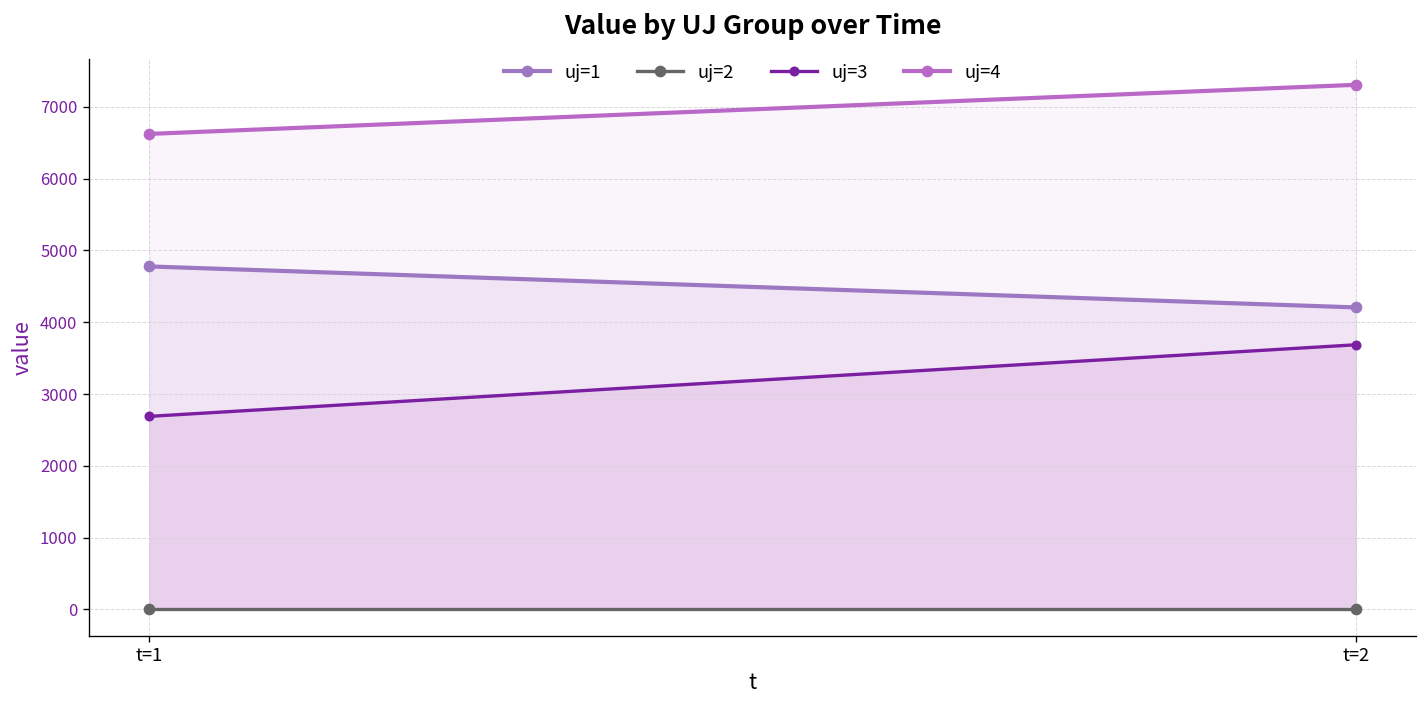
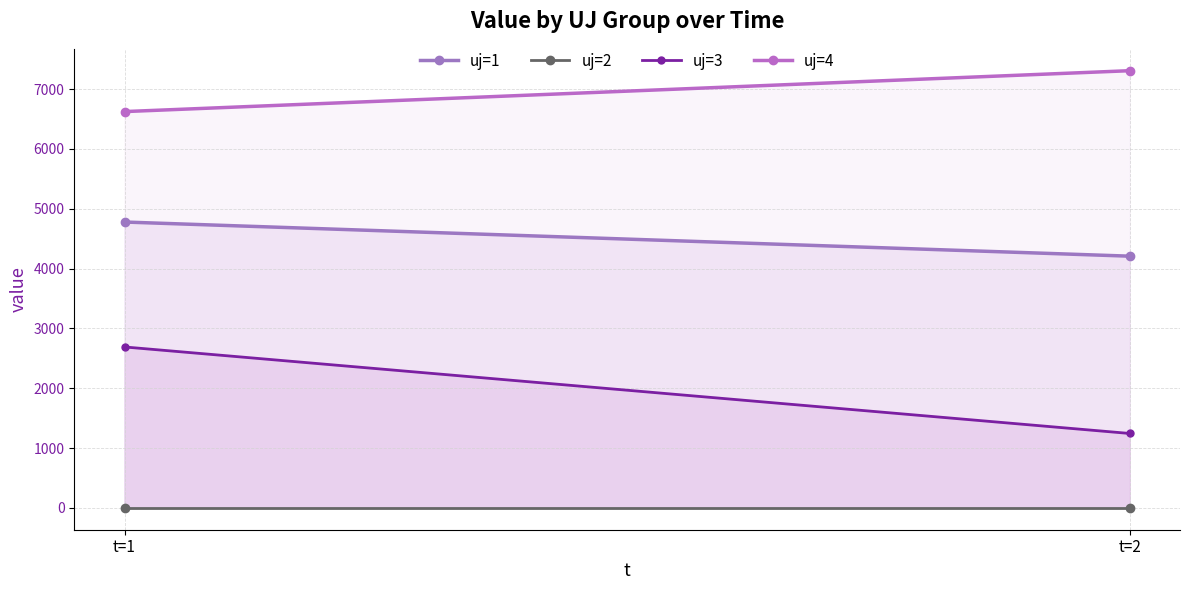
  {
    "uj=2": {
      "t=1": 0,
      "t=2": 0
    },
    "uj=3": {
      "t=1": 2700,
-     "t=2": 3700
+     "t=2": 1200
    }
  }
